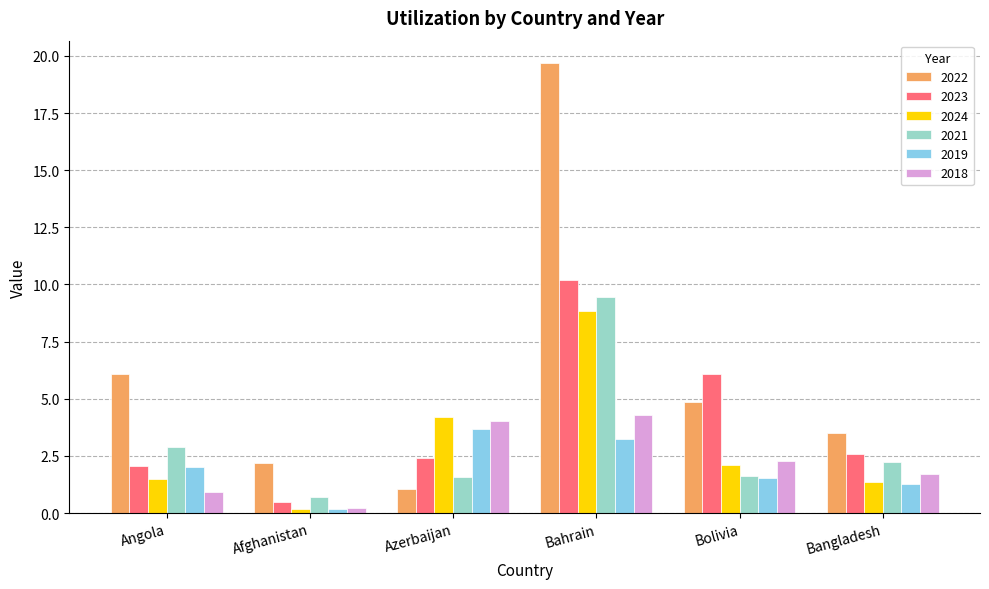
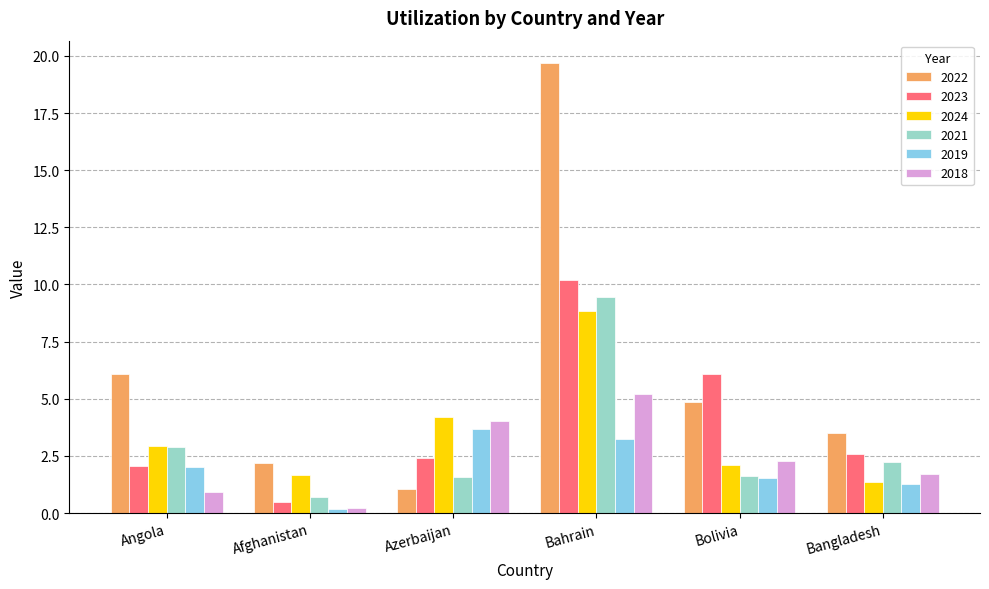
  {
    "2022": {
      "Angola": 6.1,
      "Afghanistan": 2.2,
      "Azerbaijan": 1.1,
      "Bahrain": 19.7,
      "Bolivia": 4.8,
      "Bangladesh": 3.5
    },
    "2023": {
      "Angola": 2.0,
      "Afghanistan": 0.5,
      "Azerbaijan": 2.4,
      "Bahrain": 10.2,
      "Bolivia": 6.1,
      "Bangladesh": 2.6
    },
    "2024": {
-     "Angola": 1.5,
-     "Afghanistan": 0.2,
+     "Angola": 2.9,
+     "Afghanistan": 1.7,
      "Azerbaijan": 4.2,
      "Bahrain": 8.8,
      "Bolivia": 2.1,
      "Bangladesh": 1.4
    },
    "2018": {
      "Angola": 0.9,
      "Afghanistan": 0.2,
      "Azerbaijan": 4.0,
-     "Bahrain": 4.3,
+     "Bahrain": 5.2,
      "Bolivia": 2.3,
      "Bangladesh": 1.7
    }
  }
